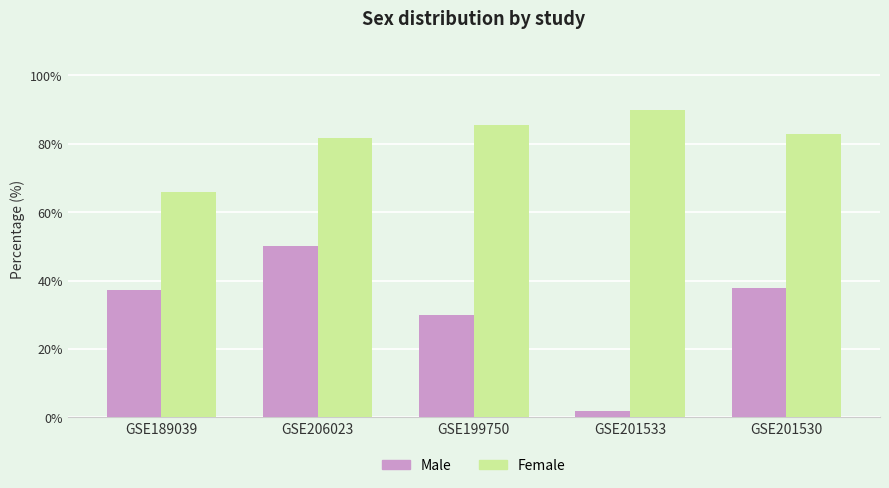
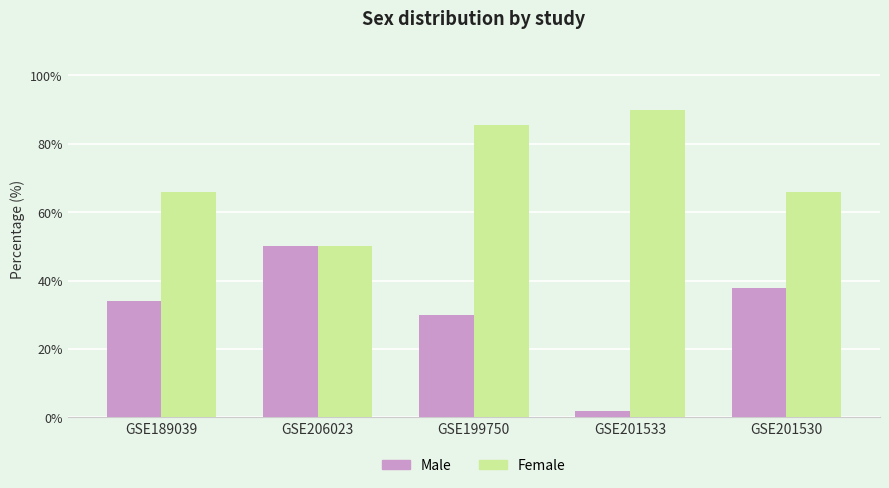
  {
    "Male": {
-     "GSE189039": "37%",
+     "GSE189039": "34%",
      "GSE206023": "50%",
      "GSE199750": "30%",
      "GSE201533": "2%",
      "GSE201530": "38%"
    },
    "Female": {
      "GSE189039": "66%",
-     "GSE206023": "82%",
+     "GSE206023": "50%",
      "GSE199750": "86%",
      "GSE201533": "90%",
-     "GSE201530": "83%"
+     "GSE201530": "66%"
    }
  }
